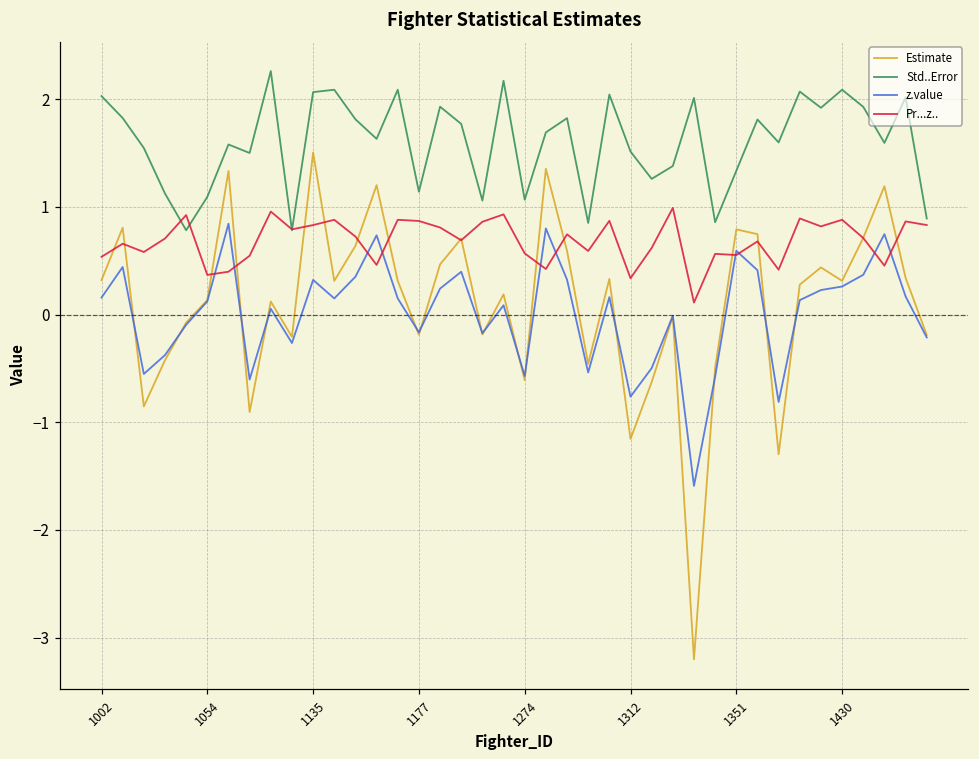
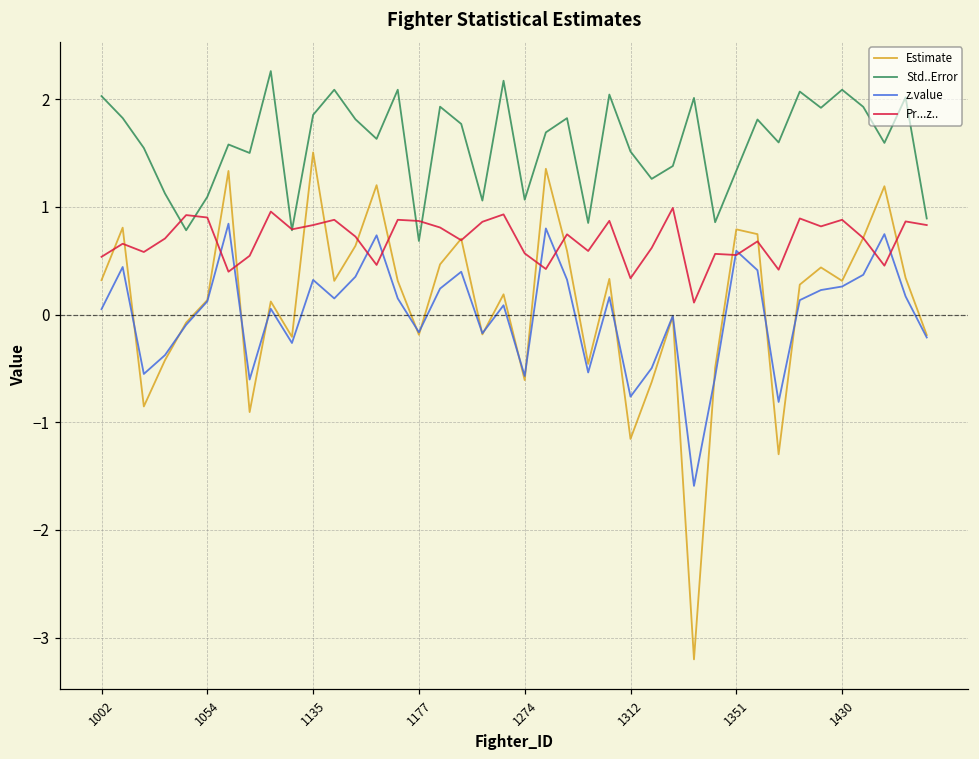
  {
    "Estimate": {
      "1002": 0.3,
      "1135": 1.5,
      "1274": -0.6,
      "1312": -1.2,
      "1351": 0.8,
      "1430": 0.3
    },
    "Std..Error": {
      "1002": 2.0,
      "1054": 1.1,
-     "1135": 2.1,
-     "1177": 1.1,
+     "1135": 1.9,
+     "1177": 0.7,
      "1274": 1.1,
      "1312": 1.5,
      "1351": 1.3,
      "1430": 2.1
    },
    "z.value": {
-     "1002": 0.2,
+     "1002": 0.1,
      "1135": 0.3,
      "1274": -0.6,
      "1312": -0.8,
      "1351": 0.6,
      "1430": 0.3
    },
    "Pr...z..": {
      "1002": 0.5,
-     "1054": 0.4,
+     "1054": 0.9,
      "1135": 0.8,
      "1177": 0.9,
      "1274": 0.6,
      "1312": 0.3,
      "1351": 0.6,
      "1430": 0.9
    }
  }
